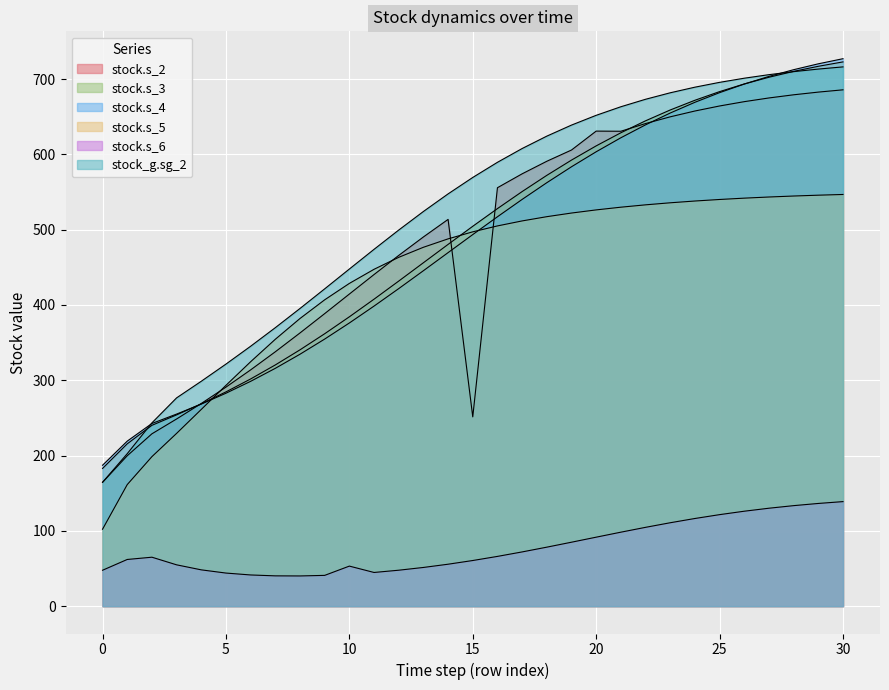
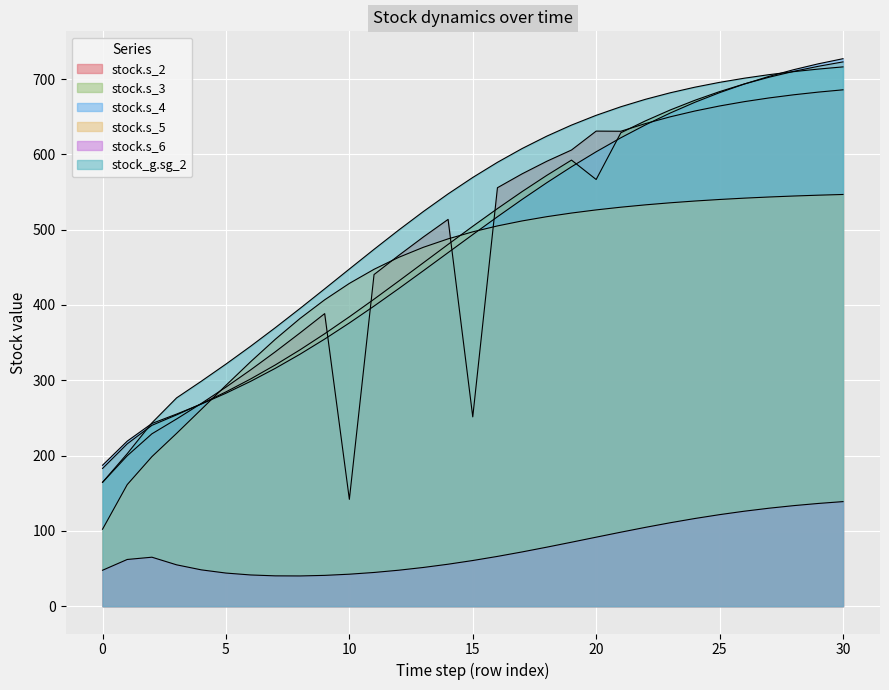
  {
    "stock.s_2": {
-     "10": 410,
+     "10": 140,
      "15": 250,
      "20": 630,
      "25": 660,
      "30": 690
    },
    "stock.s_3": {
      "0": 180,
      "10": 380,
      "15": 500,
-     "20": 610,
+     "20": 570,
      "30": 720
    },
    "stock.s_5": {
      "0": 100,
      "10": 430,
      "15": 500,
      "20": 530,
      "25": 540,
      "30": 550
    },
    "stock.s_6": {
      "0": 50,
      "5": 40,
-     "10": 50,
+     "10": 40,
      "15": 60,
      "20": 90,
      "25": 120,
      "30": 140
    }
  }
